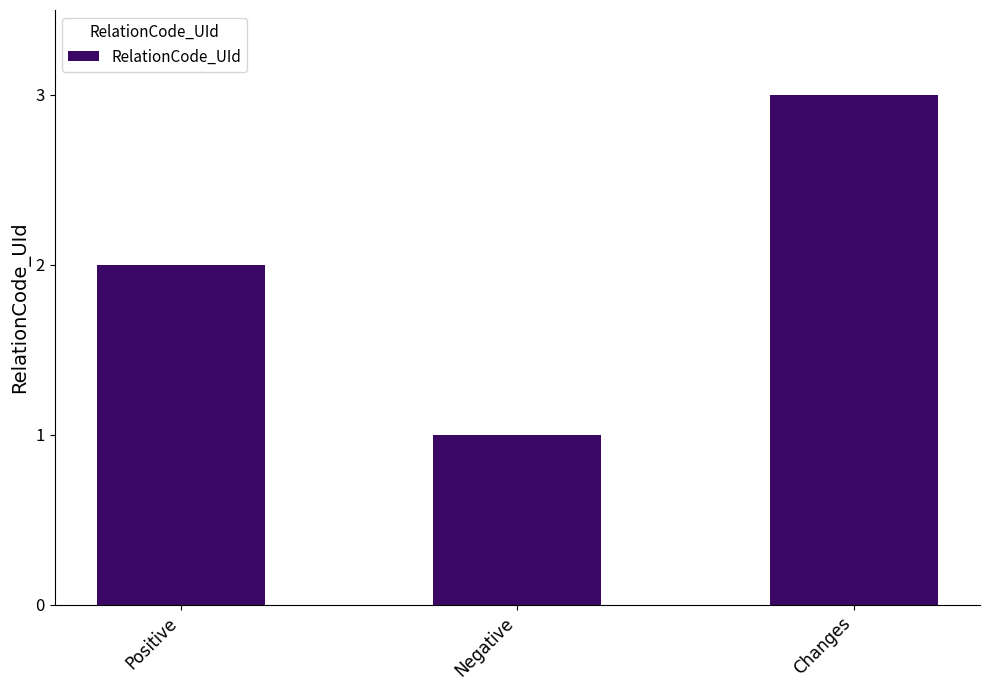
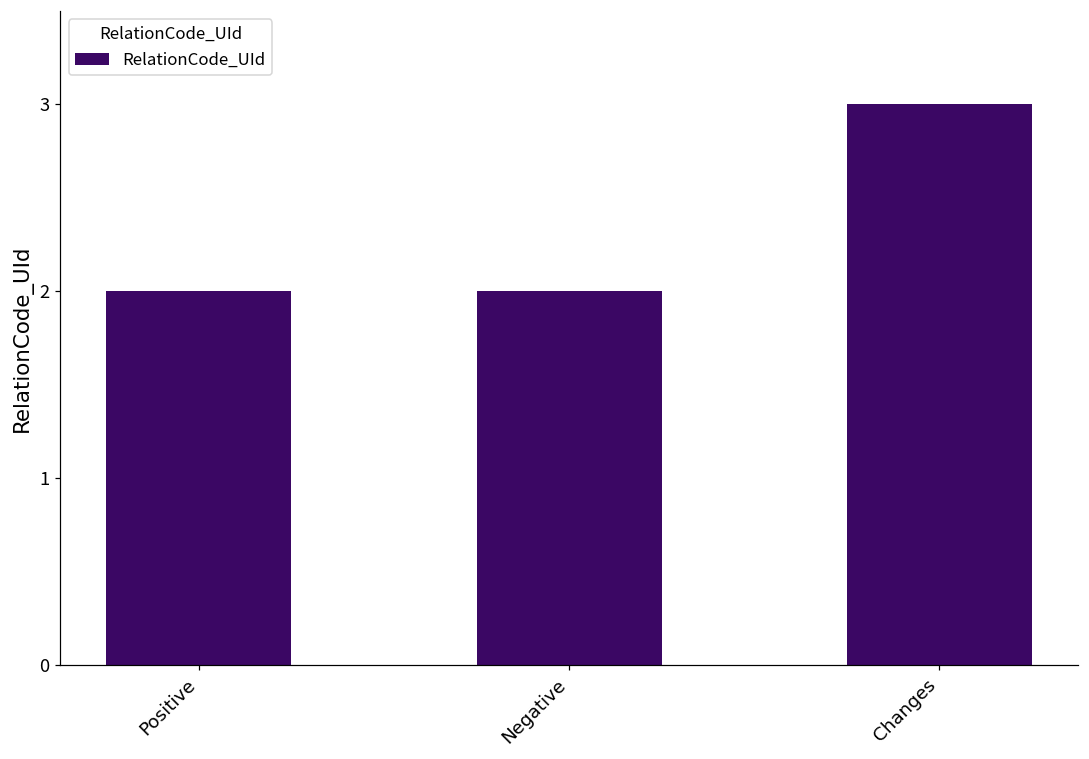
  {
    "Positive": 2,
-   "Negative": 1,
+   "Negative": 2,
    "Changes": 3
  }
